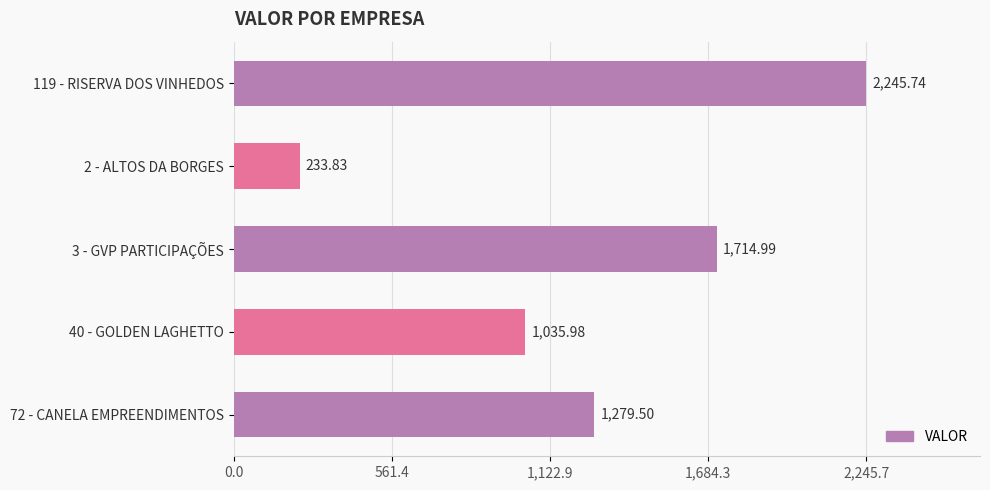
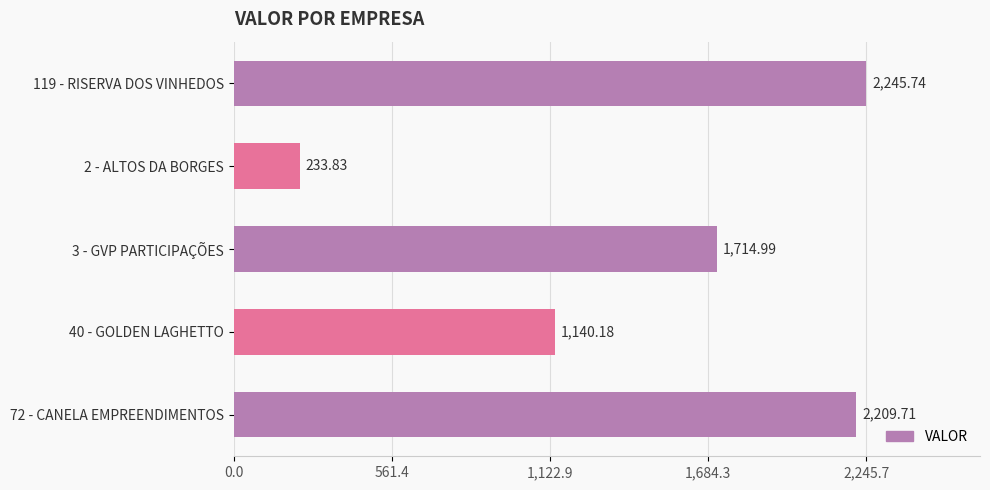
  {
    "119 - RISERVA DOS VINHEDOS": "2,245.74",
    "2 - ALTOS DA BORGES": "233.83",
    "3 - GVP PARTICIPAÇÕES": "1,714.99",
-   "40 - GOLDEN LAGHETTO": "1,035.98",
-   "72 - CANELA EMPREENDIMENTOS": "1,279.50"
+   "40 - GOLDEN LAGHETTO": "1,140.18",
+   "72 - CANELA EMPREENDIMENTOS": "2,209.71"
  }
